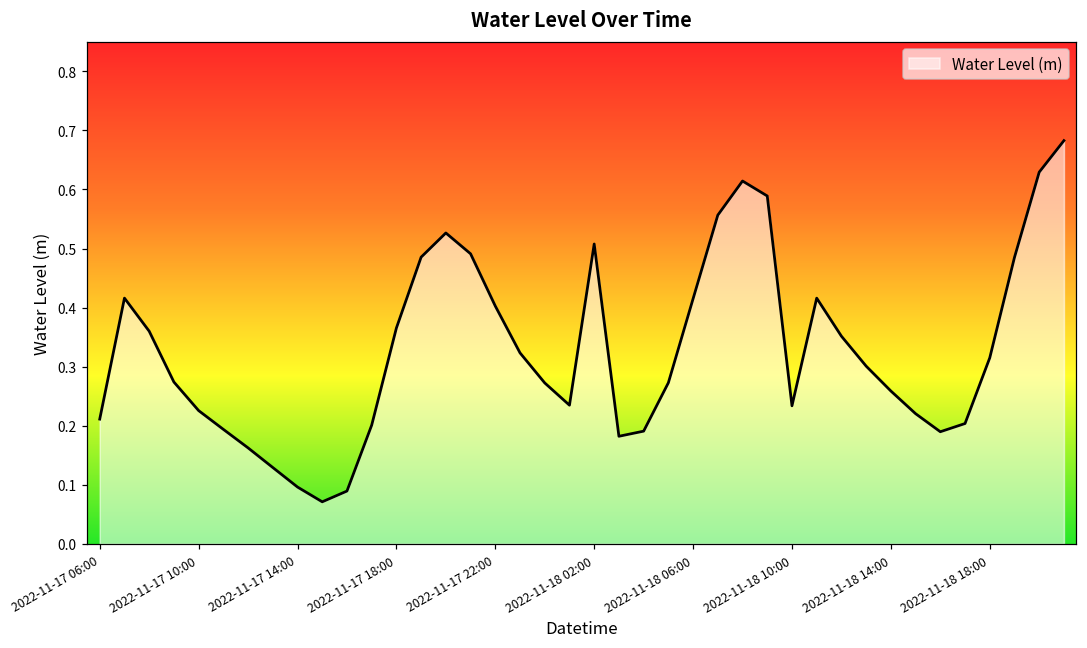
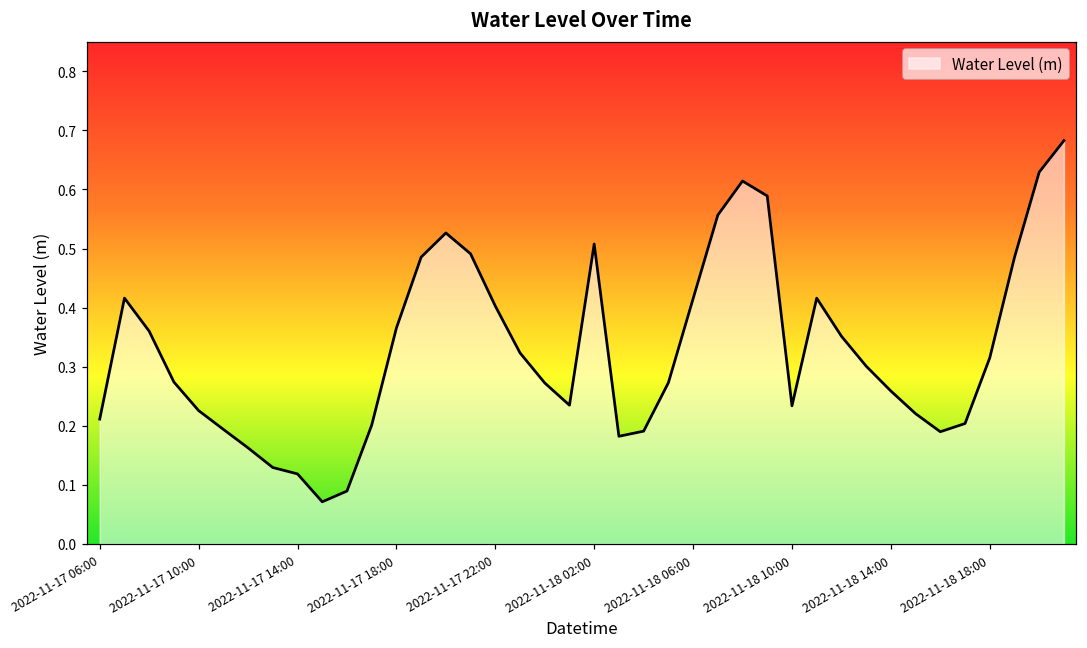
  {
    "2022-11-17 06:00": 0.21,
    "2022-11-17 10:00": 0.23,
-   "2022-11-17 14:00": 0.10,
+   "2022-11-17 14:00": 0.12,
    "2022-11-17 18:00": 0.37,
    "2022-11-17 22:00": 0.40,
    "2022-11-18 02:00": 0.51,
    "2022-11-18 06:00": 0.41,
    "2022-11-18 10:00": 0.23,
    "2022-11-18 14:00": 0.26,
    "2022-11-18 18:00": 0.31
  }
